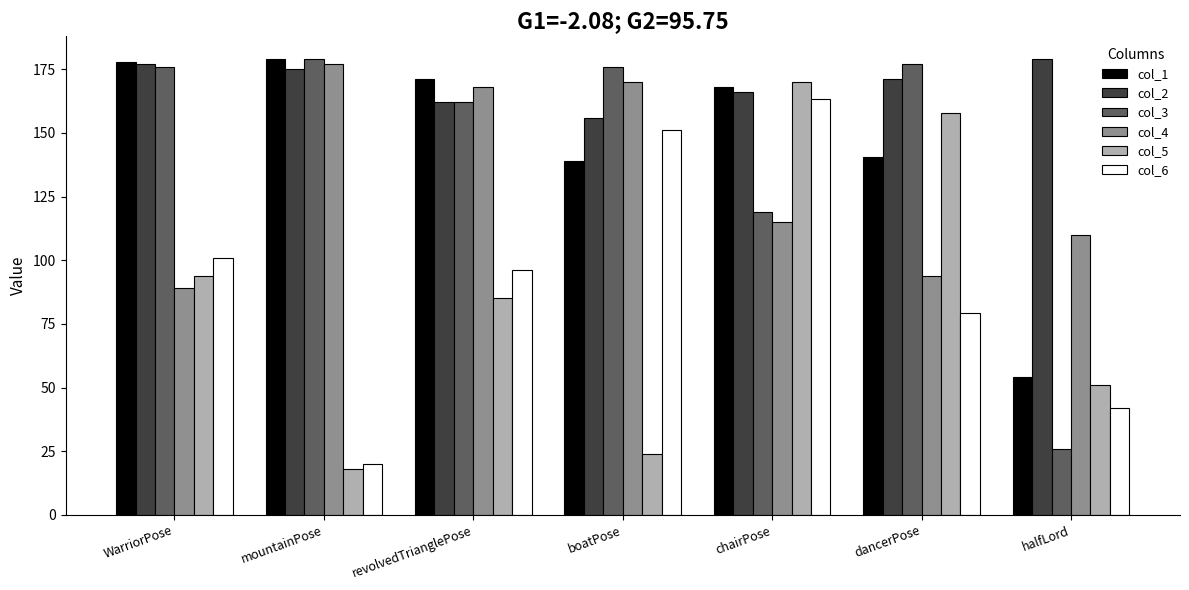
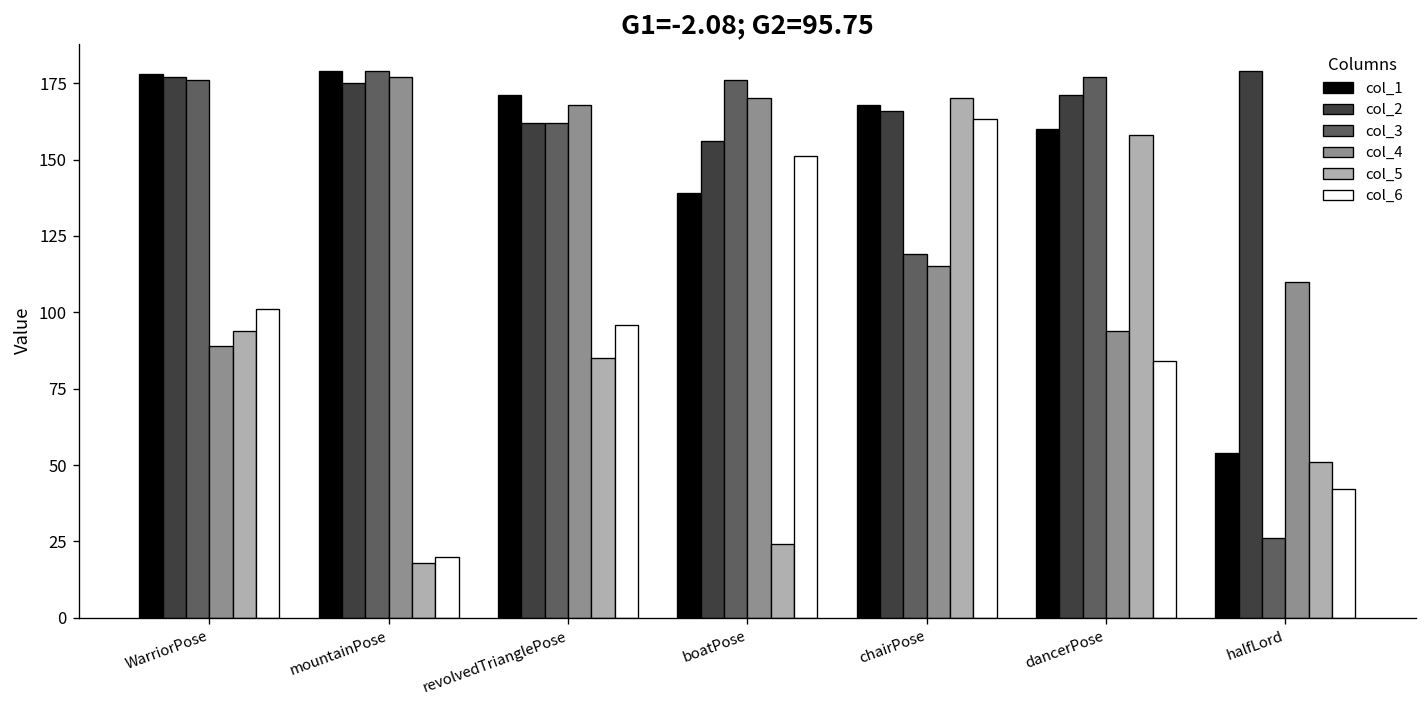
  {
    "col_1": {
      "WarriorPose": 178,
      "mountainPose": 179,
      "revolvedTrianglePose": 171,
      "boatPose": 139,
      "chairPose": 168,
-     "dancerPose": 141,
+     "dancerPose": 160,
      "halfLord": 54
    },
    "col_6": {
      "WarriorPose": 101,
      "mountainPose": 20,
      "revolvedTrianglePose": 96,
      "boatPose": 151,
      "chairPose": 163,
-     "dancerPose": 79,
+     "dancerPose": 84,
      "halfLord": 42
    }
  }
